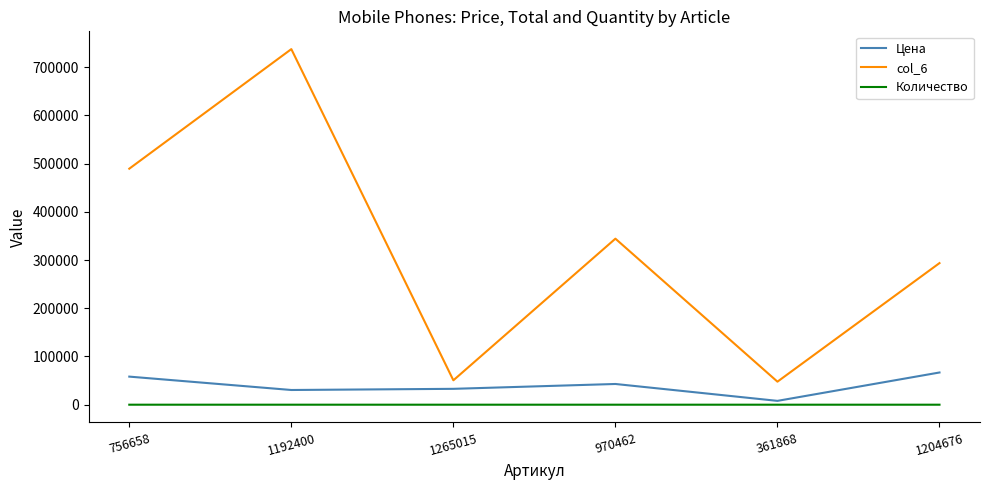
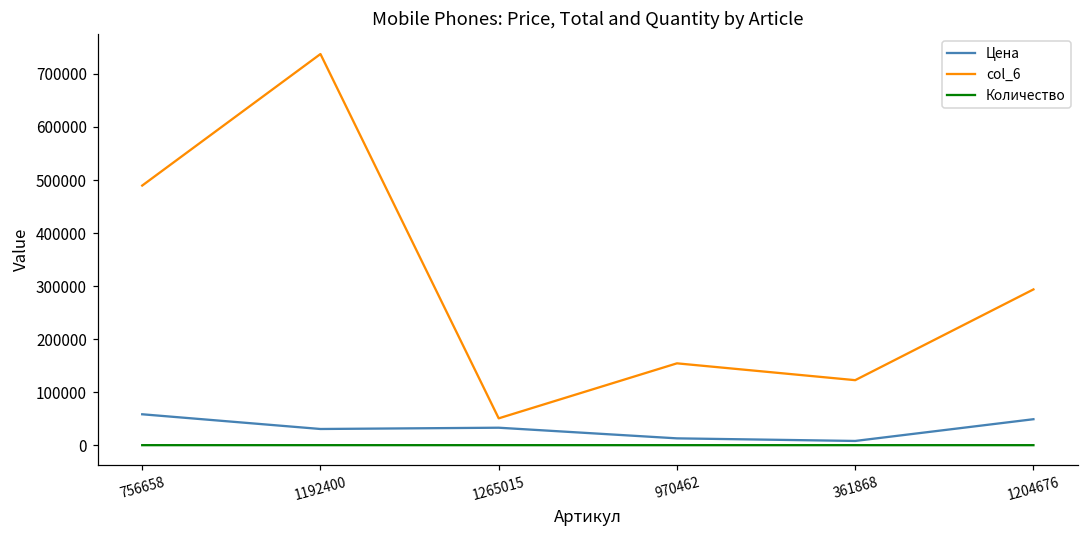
  {
    "Цена": {
      "756658": 60000,
      "1192400": 30000,
      "1265015": 30000,
-     "970462": 40000,
+     "970462": 10000,
      "361868": 10000,
-     "1204676": 70000
+     "1204676": 50000
    },
    "col_6": {
      "756658": 490000,
      "1192400": 740000,
      "1265015": 50000,
-     "970462": 340000,
-     "361868": 50000,
+     "970462": 150000,
+     "361868": 120000,
      "1204676": 290000
    },
    "Количество": {
      "756658": 0,
      "1192400": 0,
      "1265015": 0,
      "970462": 0,
      "361868": 0,
      "1204676": 0
    }
  }
